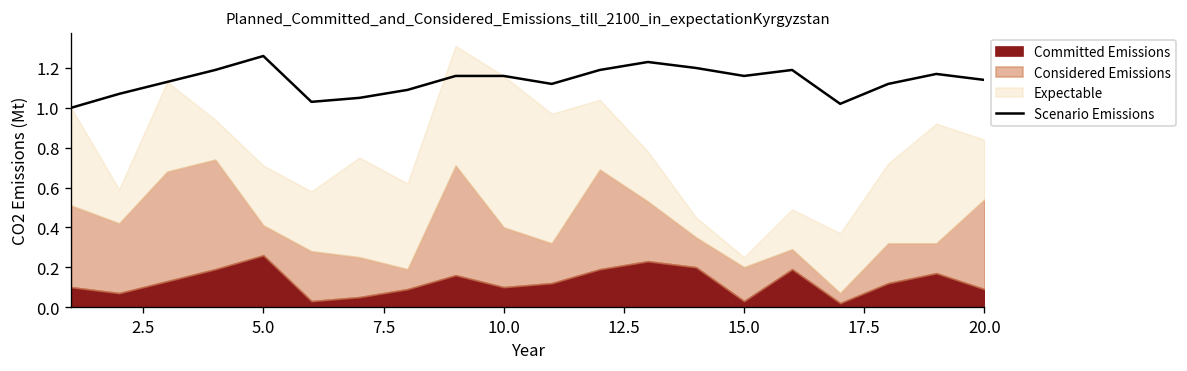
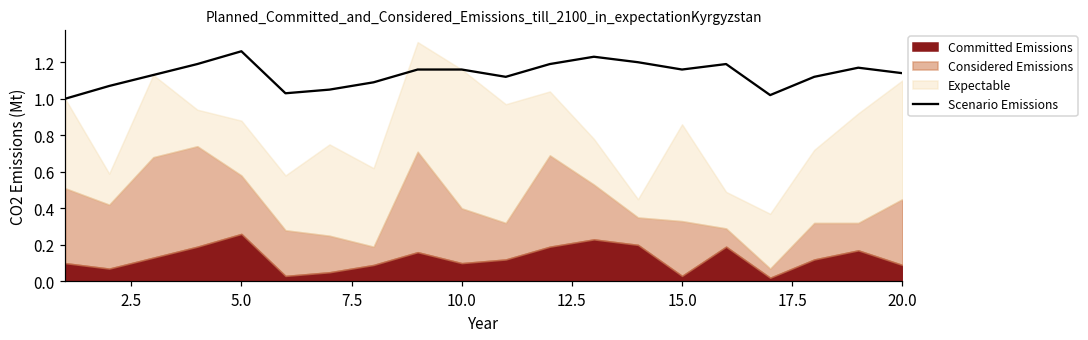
  {
    "Scenario Emissions": {
      "5.0": 1.26,
      "15.0": 1.16,
      "20.0": 1.14
    },
    "Committed Emissions": {
      "5.0": 0.26,
      "10.0": 0.10,
      "15.0": 0.03,
      "20.0": 0.09
    },
    "Considered Emissions": {
-     "5.0": 0.15,
+     "5.0": 0.32,
      "10.0": 0.30,
-     "15.0": 0.17,
-     "20.0": 0.45
+     "15.0": 0.30,
+     "20.0": 0.36
    },
    "Expectable": {
      "5.0": 0.30,
-     "15.0": 0.05,
-     "20.0": 0.30
+     "15.0": 0.53,
+     "20.0": 0.65
    }
  }
